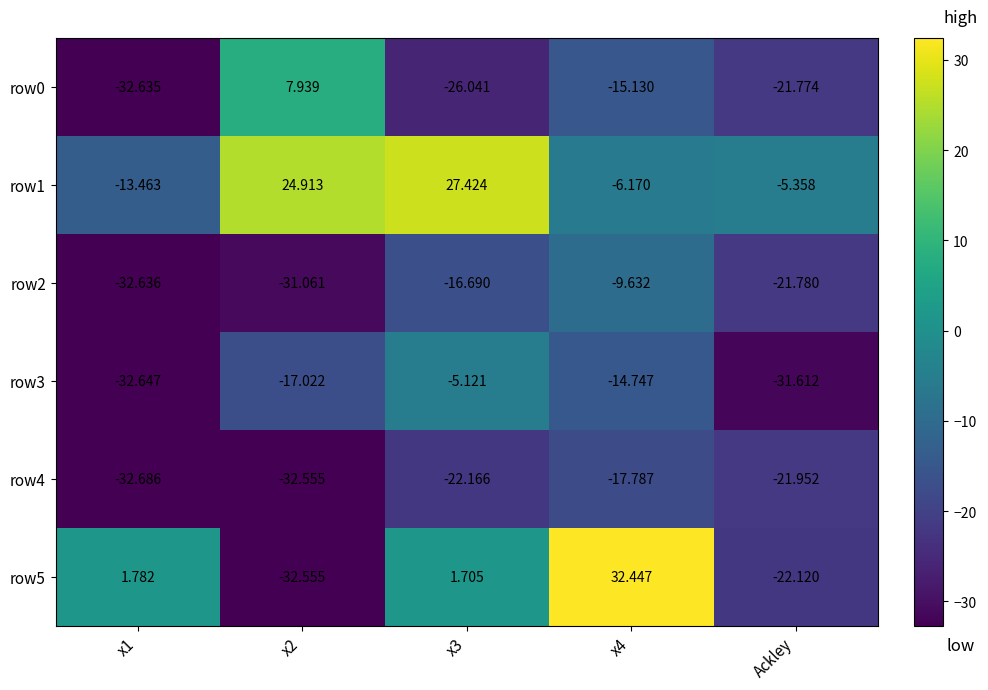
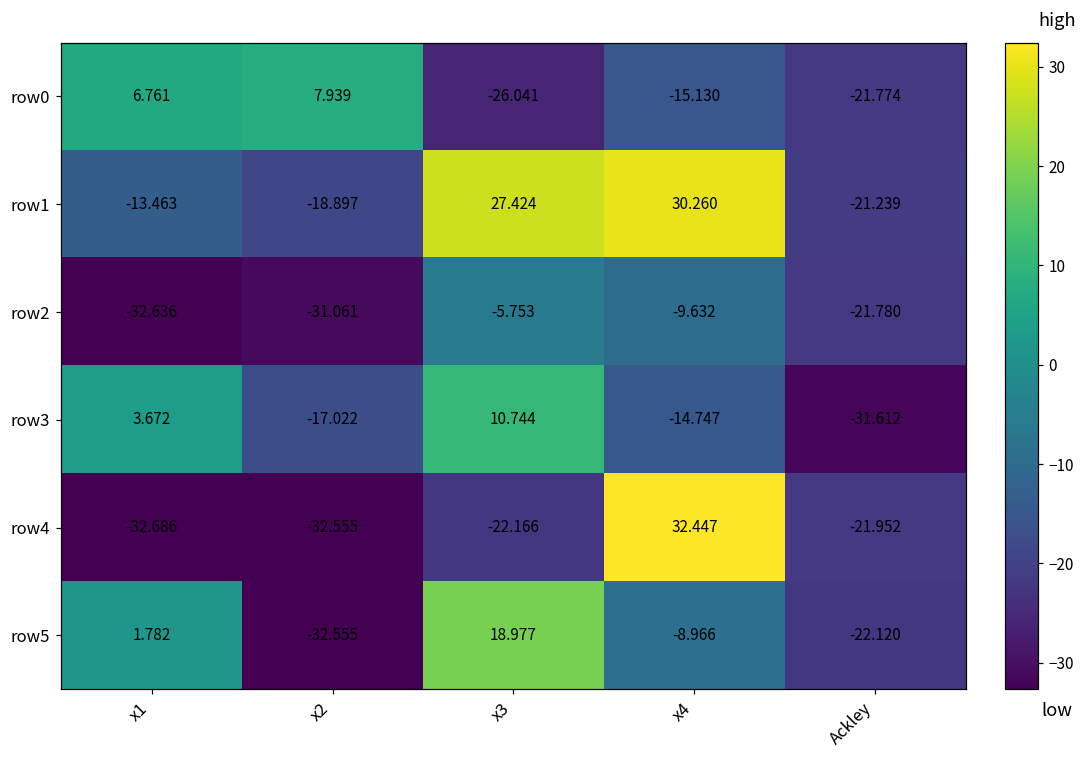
  {
    "row0": {
-     "x1": -32.635,
+     "x1": 6.761,
      "x2": 7.939,
      "x3": -26.041,
      "x4": -15.130,
      "Ackley": -21.774
    },
    "row1": {
      "x1": -13.463,
-     "x2": 24.913,
+     "x2": -18.897,
      "x3": 27.424,
-     "x4": -6.170,
-     "Ackley": -5.358
+     "x4": 30.260,
+     "Ackley": -21.239
    },
    "row2": {
      "x1": -32.636,
      "x2": -31.061,
-     "x3": -16.690,
+     "x3": -5.753,
      "x4": -9.632,
      "Ackley": -21.780
    },
    "row3": {
-     "x1": -32.647,
+     "x1": 3.672,
      "x2": -17.022,
-     "x3": -5.121,
+     "x3": 10.744,
      "x4": -14.747,
      "Ackley": -31.612
    },
    "row4": {
      "x1": -32.686,
      "x2": -32.555,
      "x3": -22.166,
-     "x4": -17.787,
+     "x4": 32.447,
      "Ackley": -21.952
    },
    "row5": {
      "x1": 1.782,
      "x2": -32.555,
-     "x3": 1.705,
-     "x4": 32.447,
+     "x3": 18.977,
+     "x4": -8.966,
      "Ackley": -22.120
    }
  }
